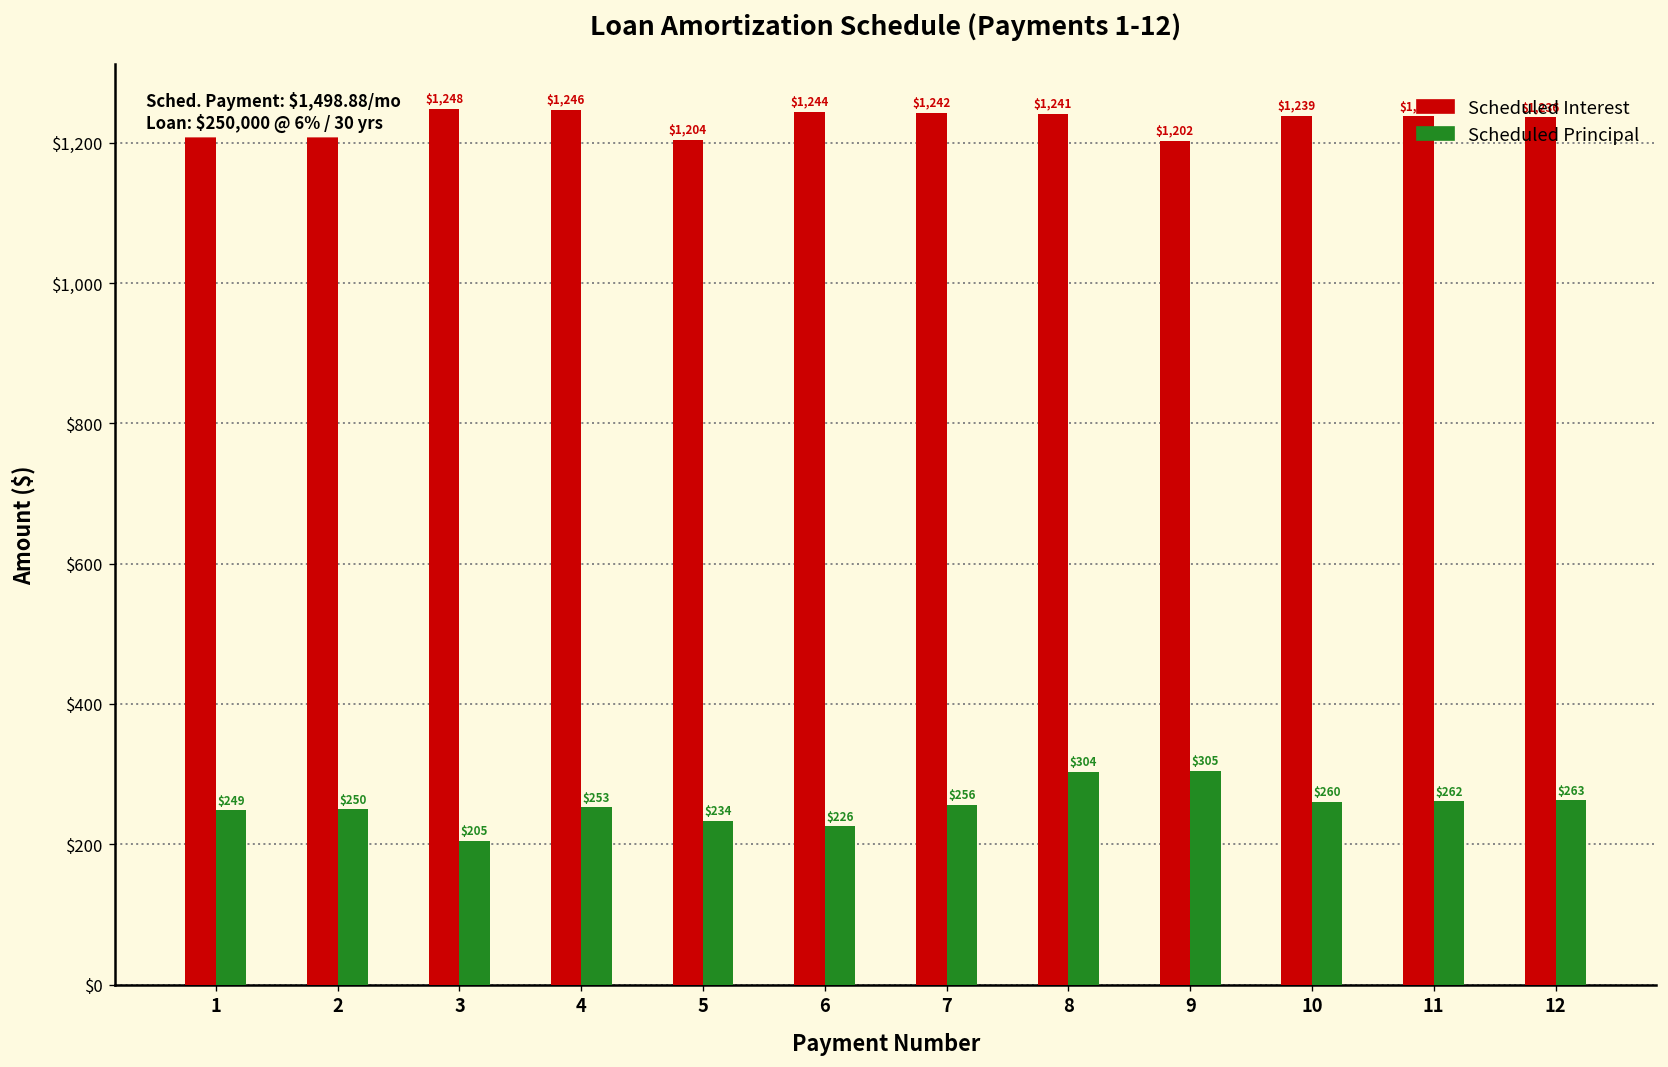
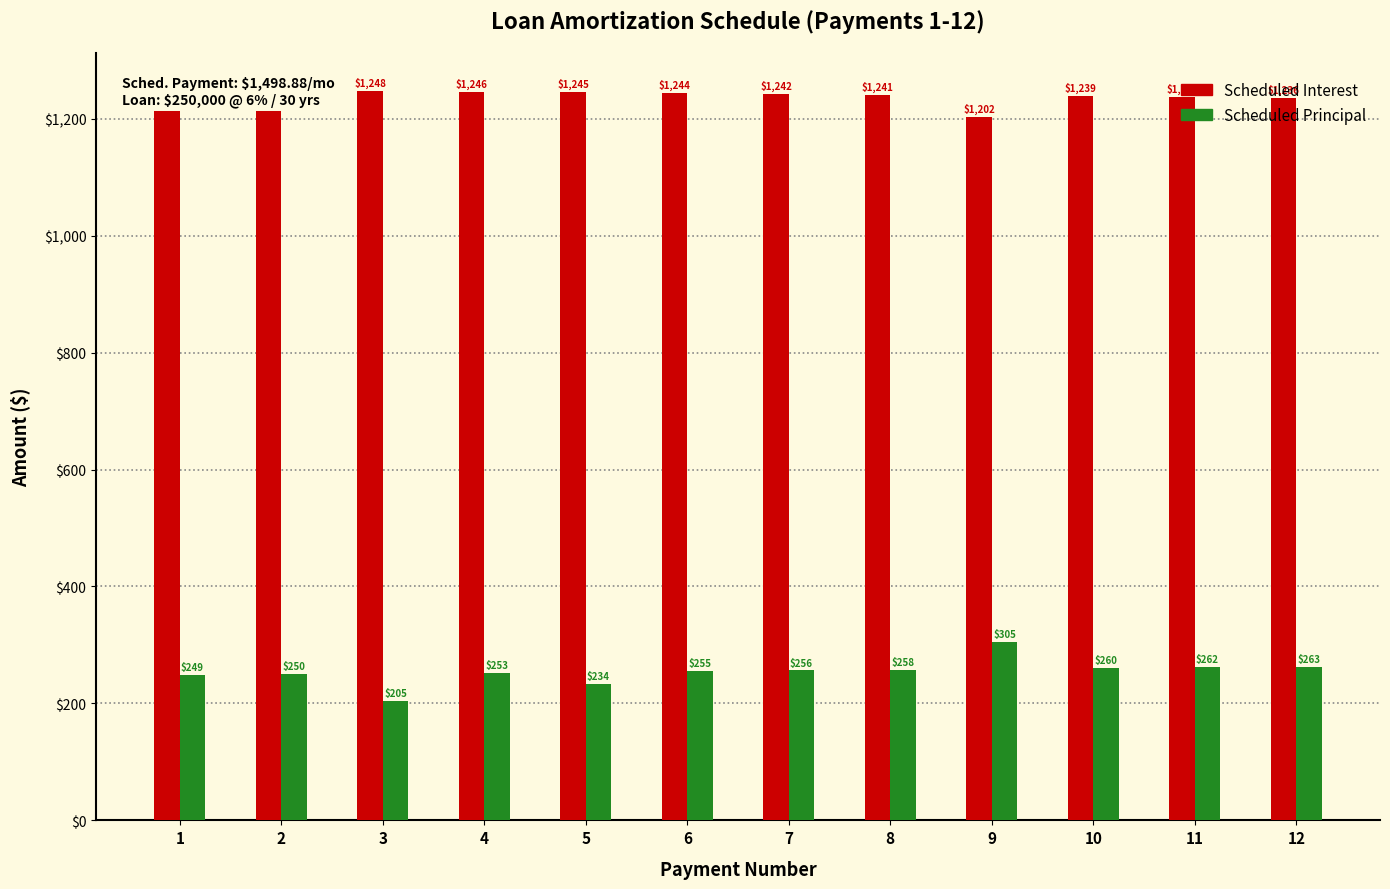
  {
    "Scheduled Interest": {
      "3": "$1,248",
      "4": "$1,246",
-     "5": "$1,204",
+     "5": "$1,245",
      "6": "$1,244",
      "7": "$1,242",
      "8": "$1,241",
      "9": "$1,202",
      "10": "$1,239",
      "11": "$1,237",
      "12": "$1,236"
    },
    "Scheduled Principal": {
      "1": "$249",
      "2": "$250",
      "3": "$205",
      "4": "$253",
      "5": "$234",
-     "6": "$226",
+     "6": "$255",
      "7": "$256",
-     "8": "$304",
+     "8": "$258",
      "9": "$305",
      "10": "$260",
      "11": "$262",
      "12": "$263"
    }
  }
